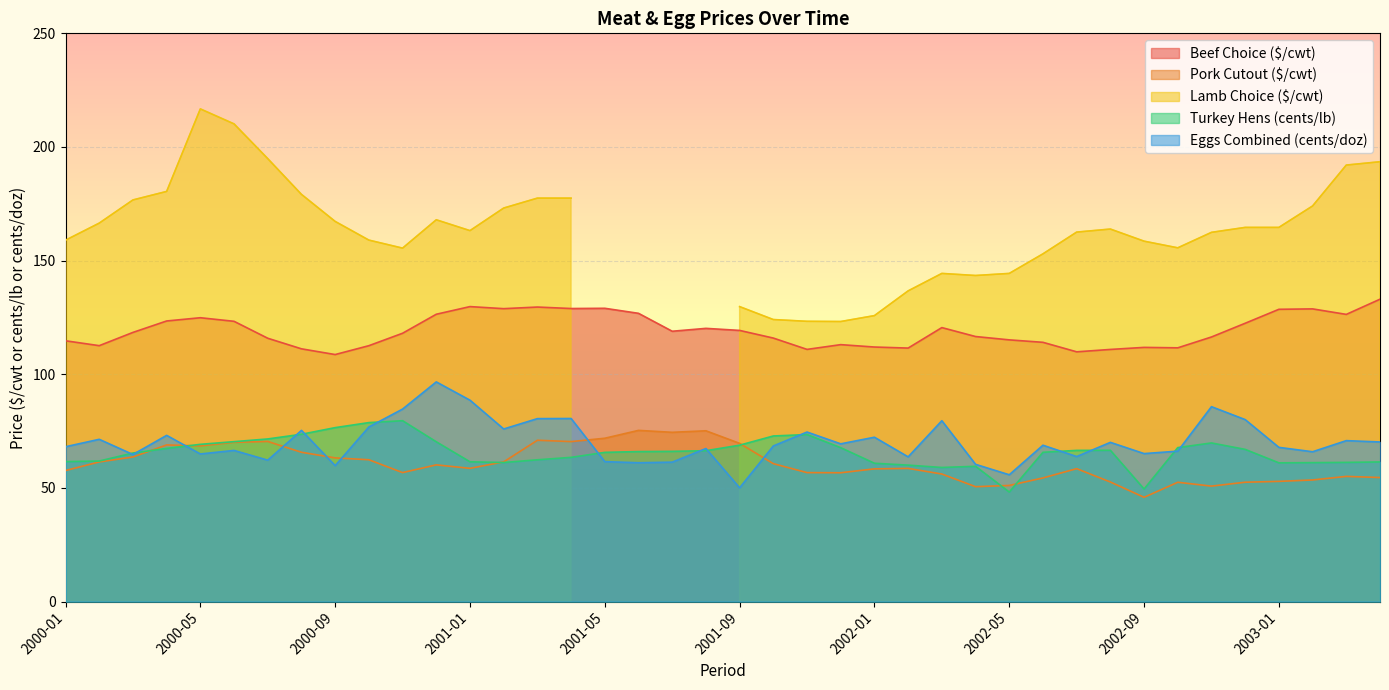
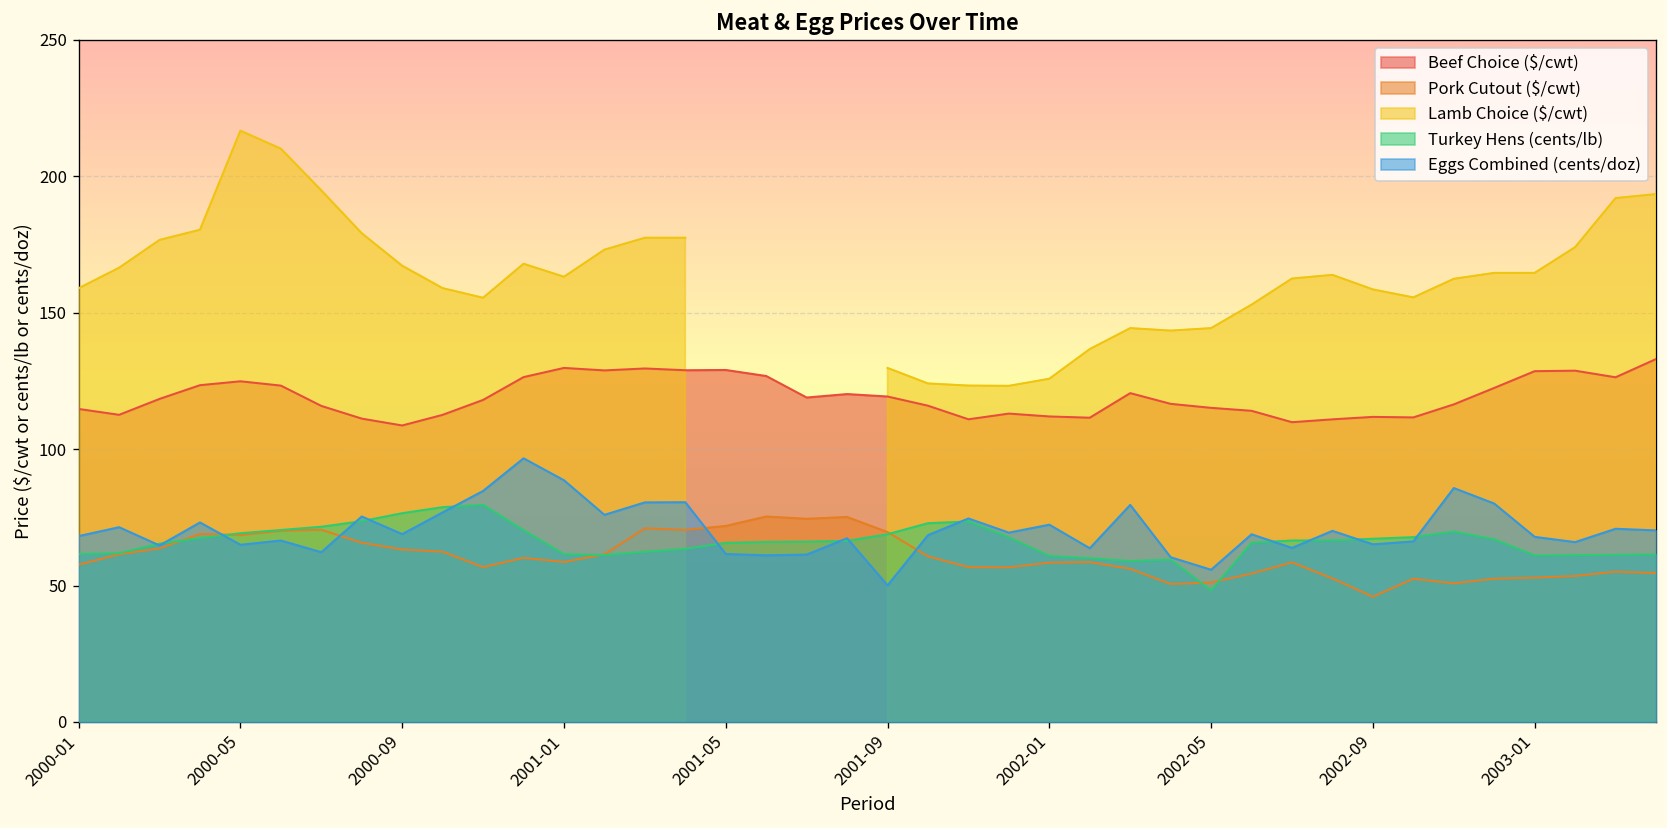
  {
    "Turkey Hens (cents/lb)": {
      "2000-01": 62,
      "2000-09": 77,
      "2001-01": 62,
      "2001-05": 66,
      "2002-01": 61,
      "2002-05": 48,
-     "2002-09": 50,
+     "2002-09": 67,
      "2003-01": 61
    },
    "Eggs Combined (cents/doz)": {
      "2000-01": 68,
      "2000-05": 65,
-     "2000-09": 60,
+     "2000-09": 69,
      "2001-01": 89,
      "2001-05": 62,
      "2001-09": 50,
      "2002-01": 72,
      "2002-05": 56,
      "2002-09": 65,
      "2003-01": 68
    }
  }
